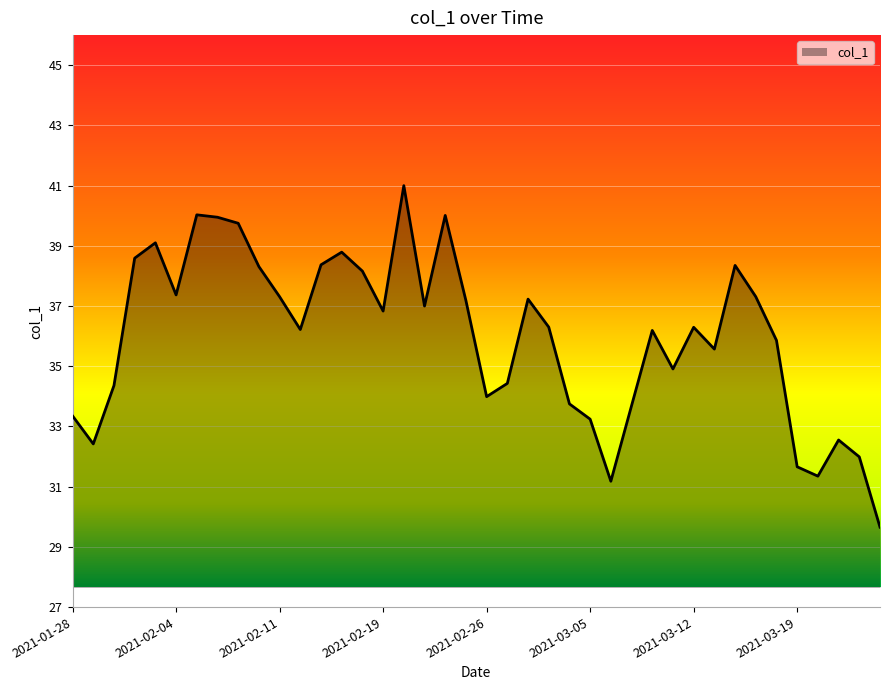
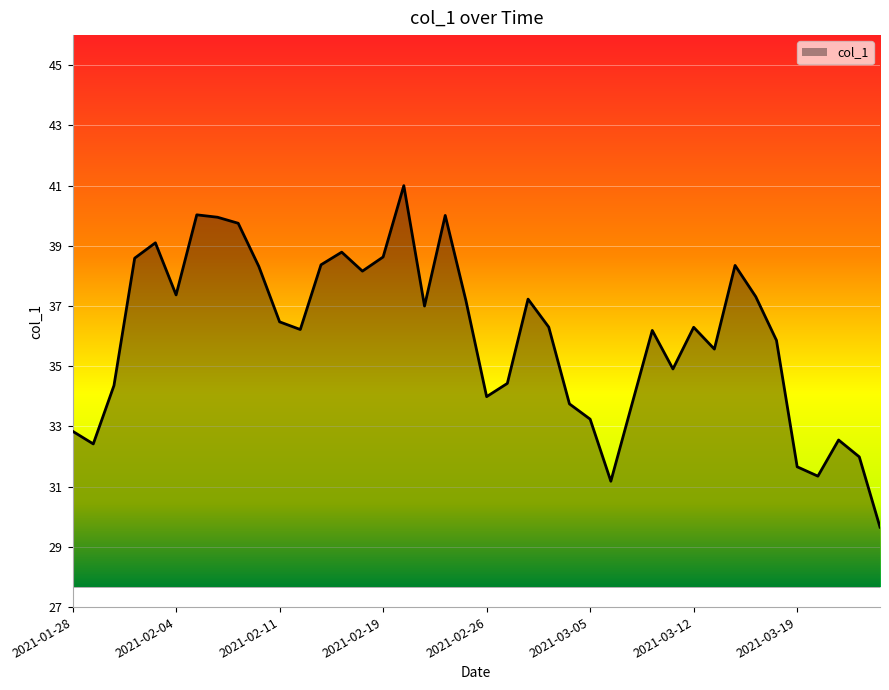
  {
-   "2021-01-28": 33.3,
+   "2021-01-28": 32.8,
    "2021-02-04": 37.4,
-   "2021-02-11": 37.3,
-   "2021-02-19": 36.8,
+   "2021-02-11": 36.5,
+   "2021-02-19": 38.6,
    "2021-02-26": 34.0,
    "2021-03-05": 33.2,
    "2021-03-12": 36.3,
    "2021-03-19": 31.7
  }
